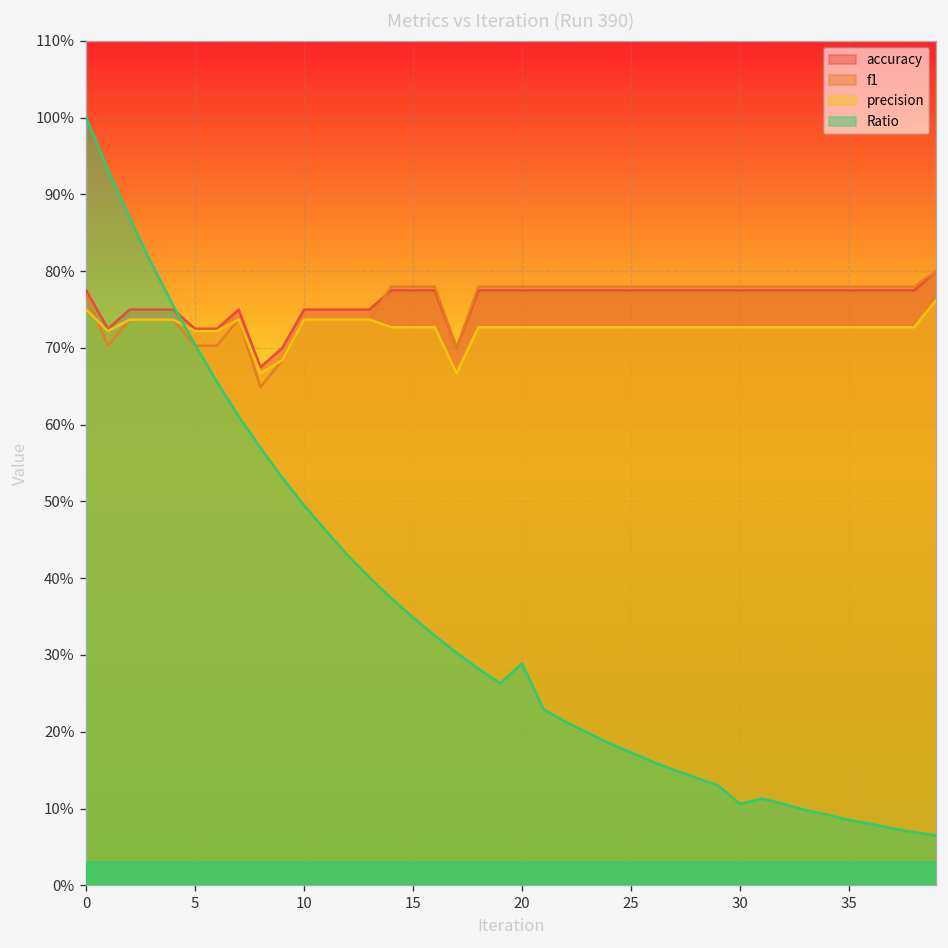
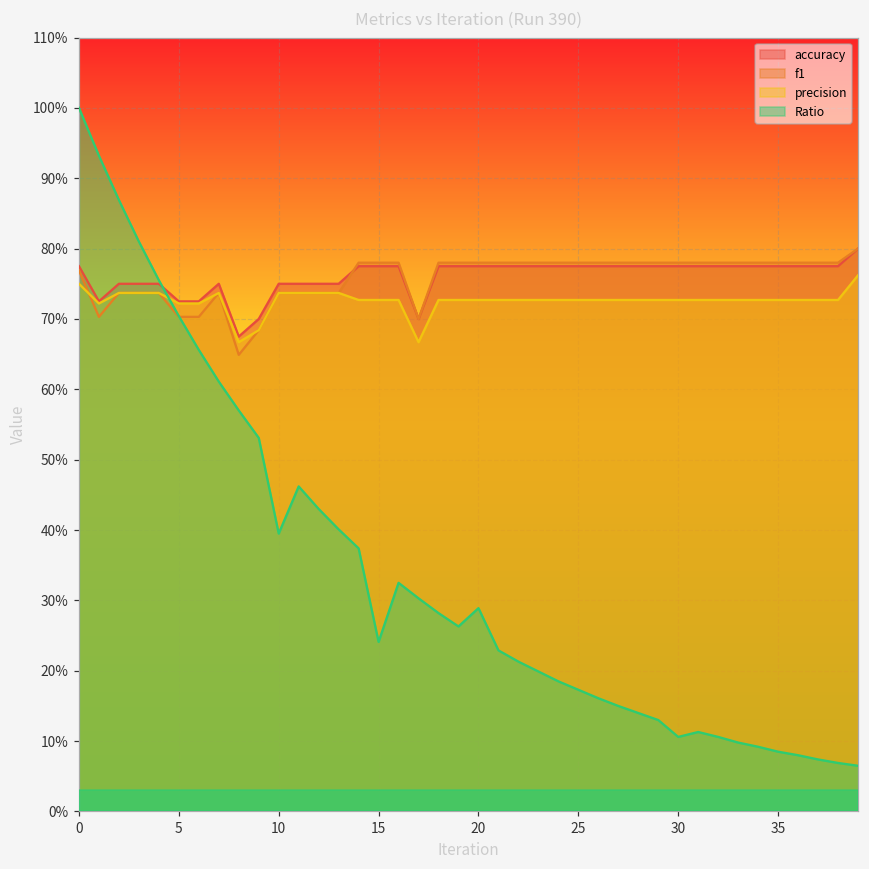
  {
    "Ratio": {
      "0": "100%",
-     "10": "50%",
-     "15": "35%",
+     "10": "40%",
+     "15": "24%",
      "20": "29%",
      "25": "17%",
      "30": "11%",
      "35": "9%"
    }
  }
